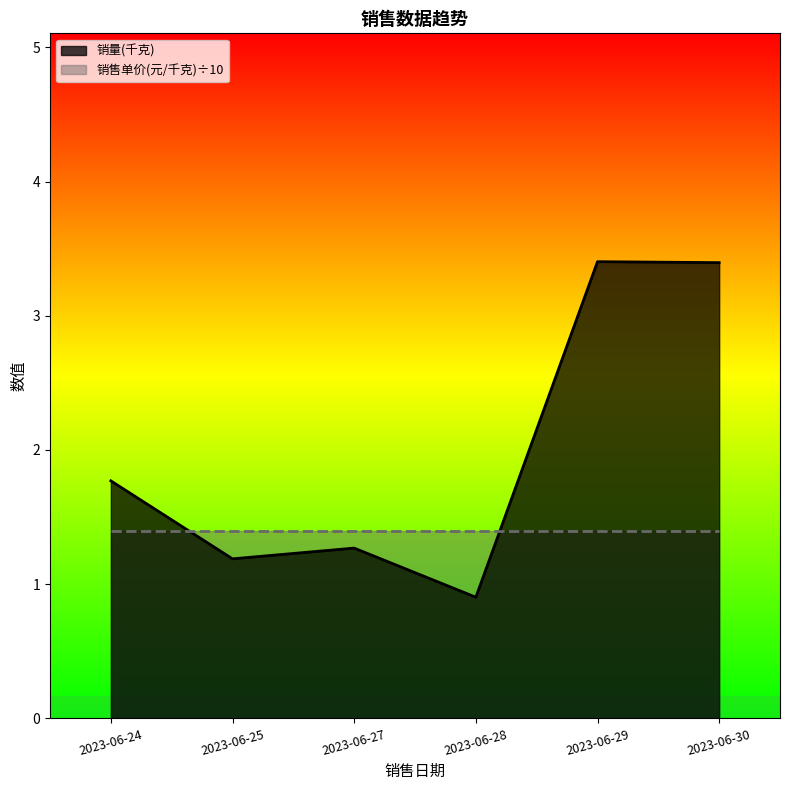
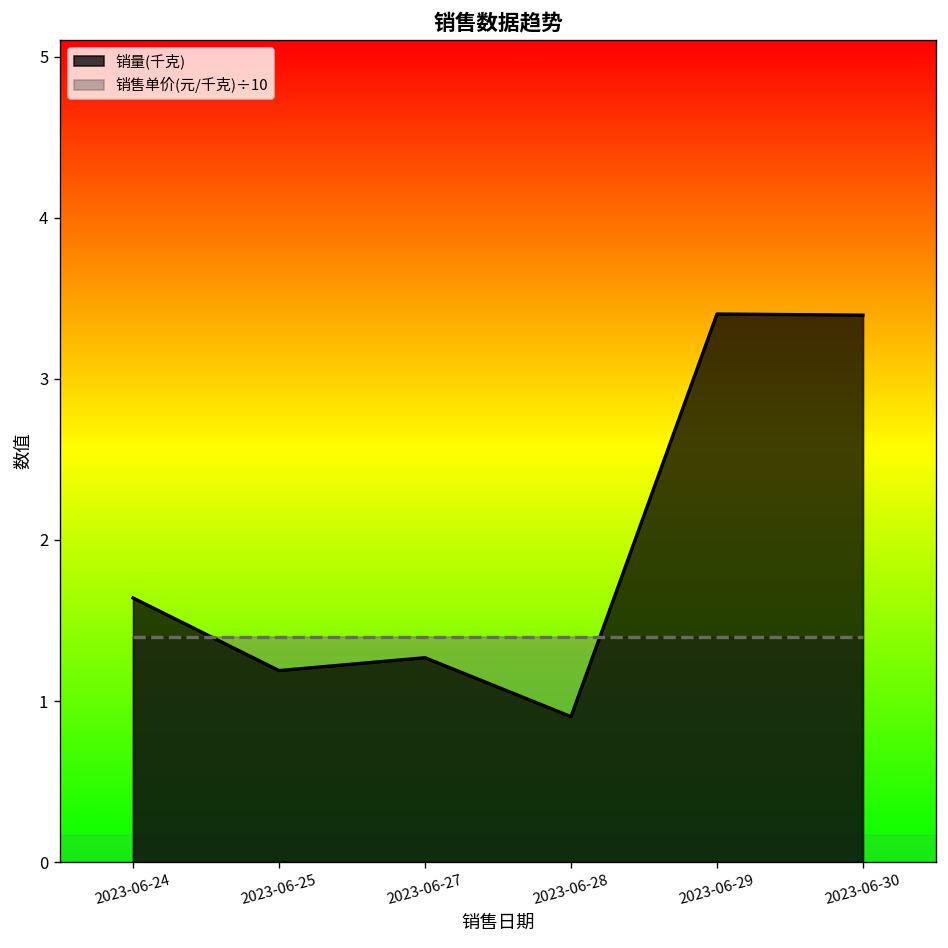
  {
    "销量(千克)": {
-     "2023-06-24": 1.77,
+     "2023-06-24": 1.64,
      "2023-06-25": 1.19,
      "2023-06-27": 1.27,
      "2023-06-28": 0.90,
      "2023-06-29": 3.40,
      "2023-06-30": 3.40
    },
    "销售单价(元/千克)÷10": {
      "2023-06-24": 1.40,
      "2023-06-25": 1.40,
      "2023-06-27": 1.40,
      "2023-06-28": 1.40,
      "2023-06-29": 1.40,
      "2023-06-30": 1.40
    }
  }
